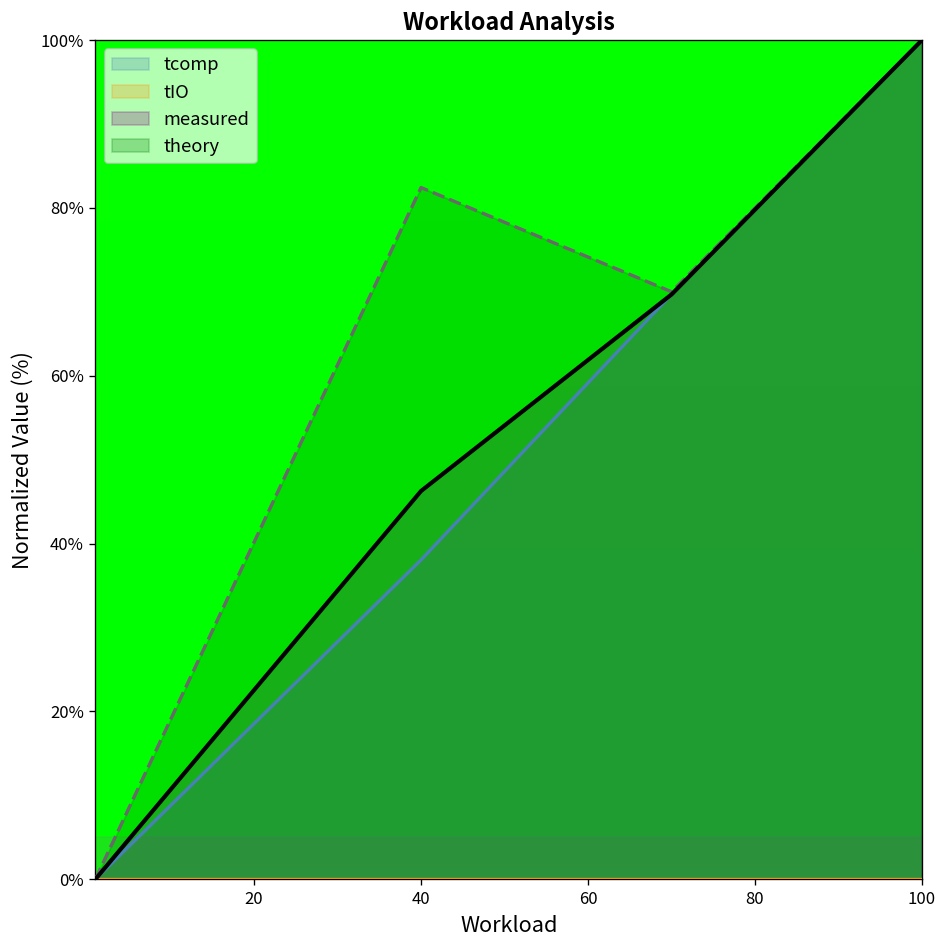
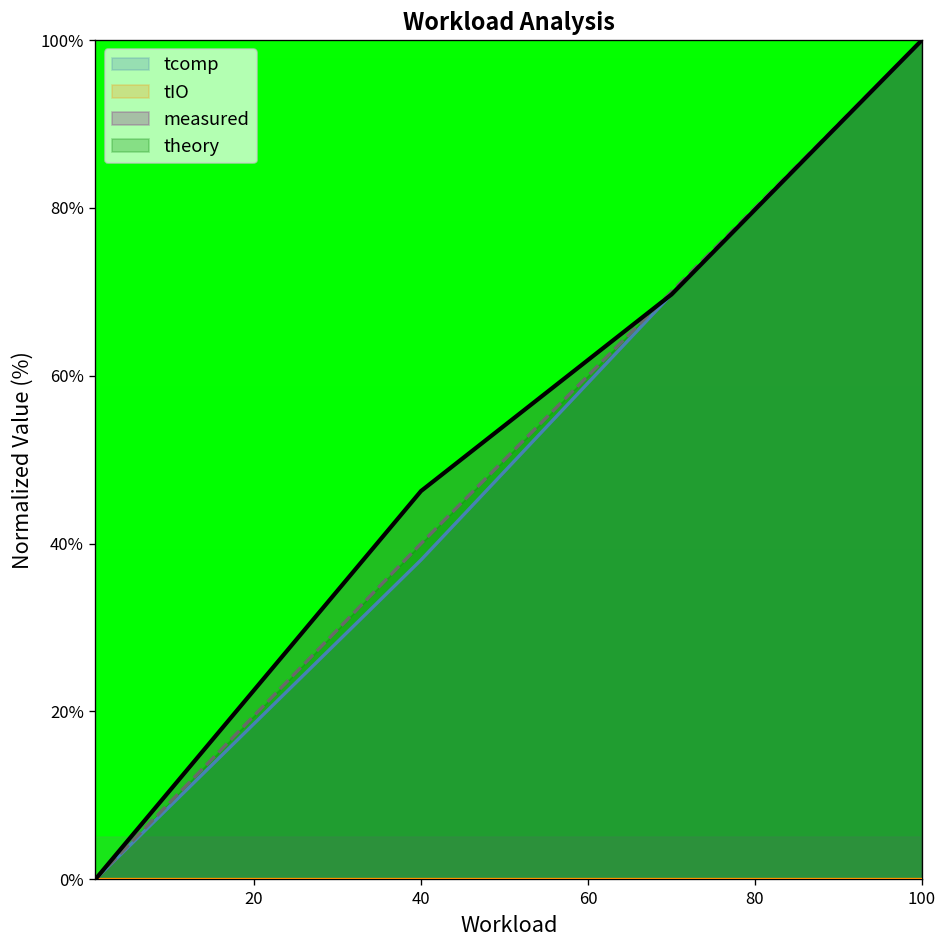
  {
    "theory": {
-     "40": "82%"
+     "40": "40%"
    }
  }
